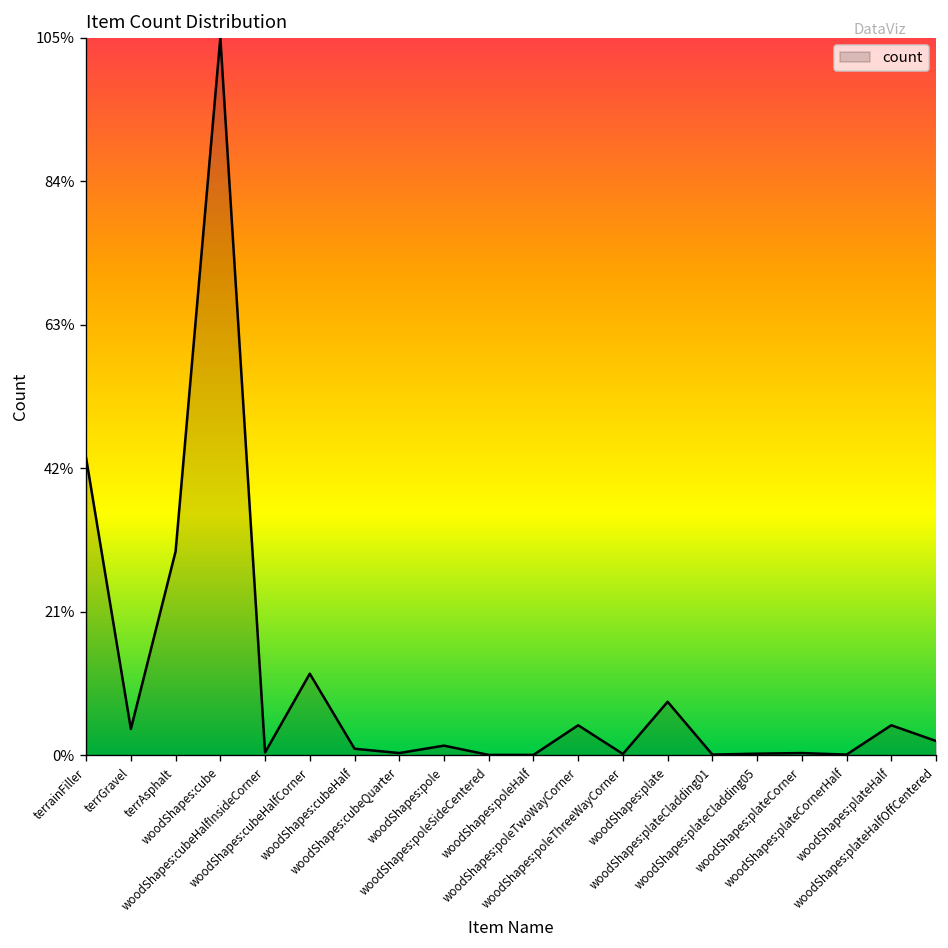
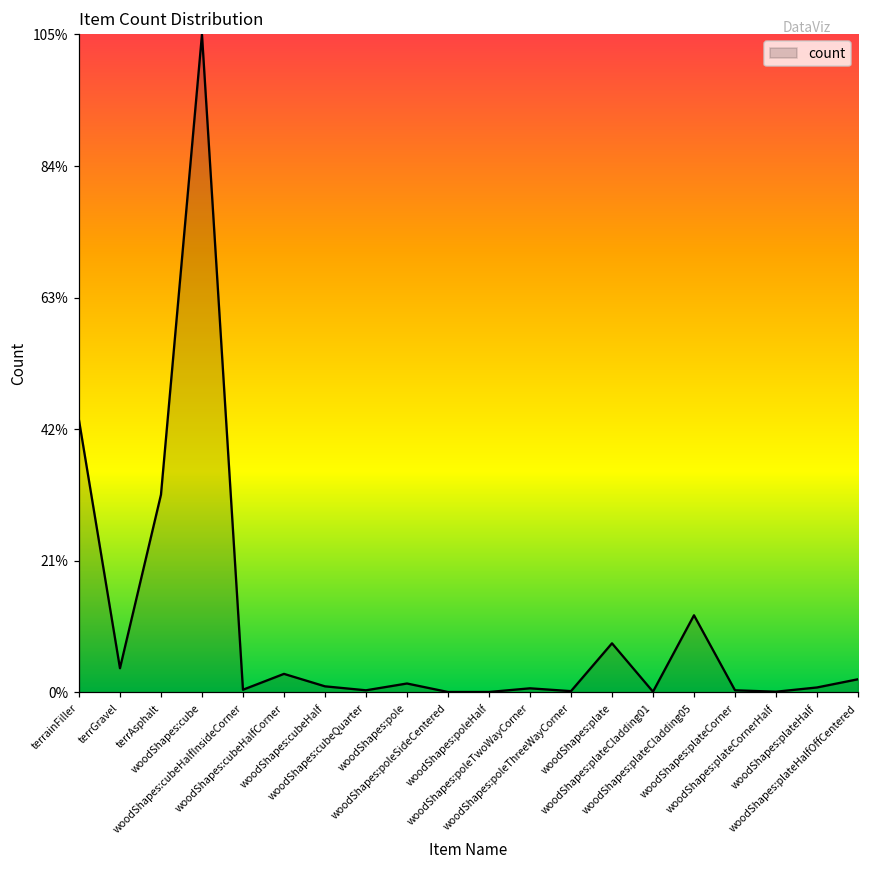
  {
    "terrainFiller": "43%",
    "terrGravel": "4%",
-   "terrAsphalt": "30%",
+   "terrAsphalt": "32%",
    "woodShapes:cube": "105%",
    "woodShapes:cubeHalfInsideCorner": "0%",
-   "woodShapes:cubeHalfCorner": "12%",
+   "woodShapes:cubeHalfCorner": "3%",
    "woodShapes:cubeHalf": "1%",
    "woodShapes:cubeQuarter": "0%",
    "woodShapes:pole": "1%",
    "woodShapes:poleSideCentered": "0%",
    "woodShapes:poleHalf": "0%",
-   "woodShapes:poleTwoWayCorner": "4%",
+   "woodShapes:poleTwoWayCorner": "1%",
    "woodShapes:poleThreeWayCorner": "0%",
    "woodShapes:plate": "8%",
    "woodShapes:plateCladding01": "0%",
-   "woodShapes:plateCladding05": "0%",
+   "woodShapes:plateCladding05": "12%",
    "woodShapes:plateCorner": "0%",
    "woodShapes:plateCornerHalf": "0%",
-   "woodShapes:plateHalf": "4%",
+   "woodShapes:plateHalf": "1%",
    "woodShapes:plateHalfOffCentered": "2%"
  }
